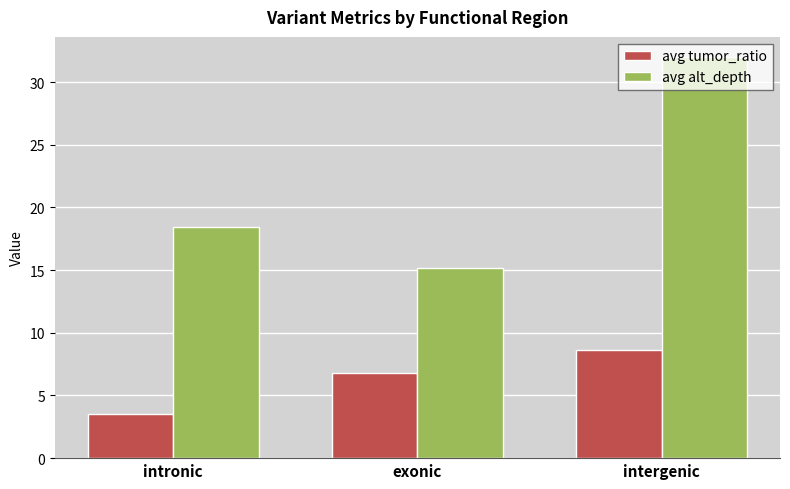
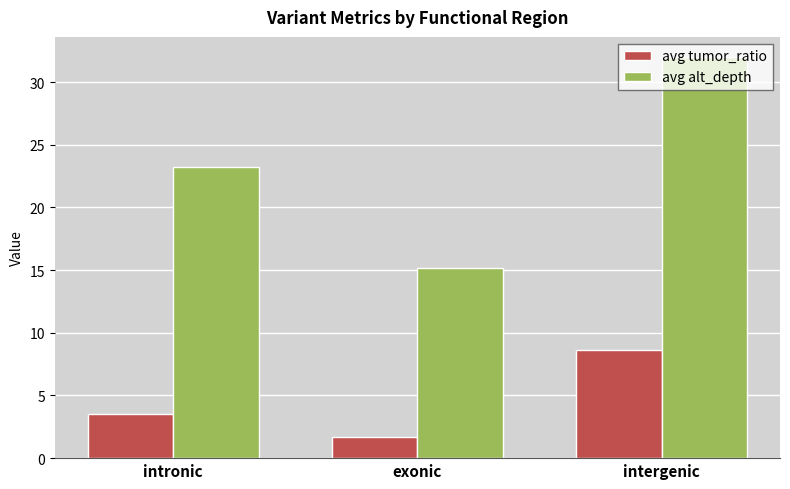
  {
    "avg tumor_ratio": {
      "intronic": 3.5,
-     "exonic": 6.8,
+     "exonic": 1.7,
      "intergenic": 8.6
    },
    "avg alt_depth": {
-     "intronic": 18.4,
+     "intronic": 23.2,
      "exonic": 15.2
    }
  }
